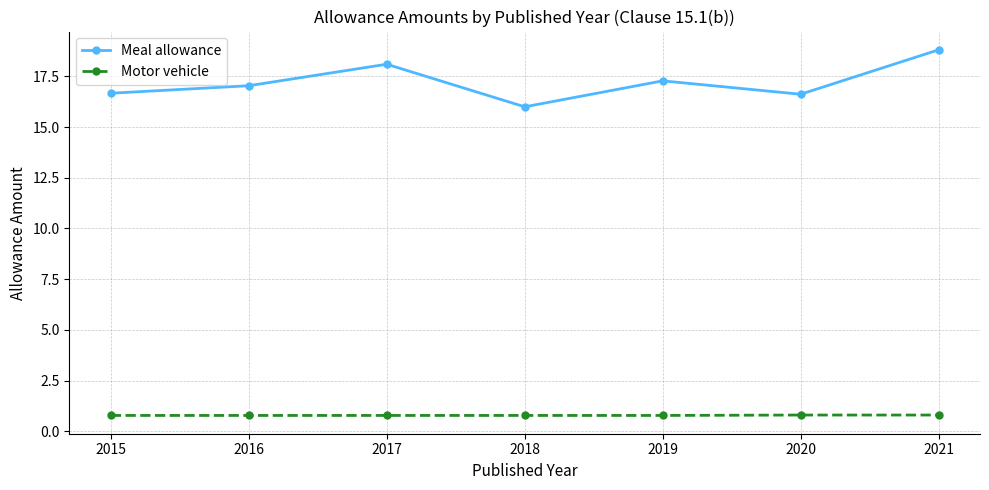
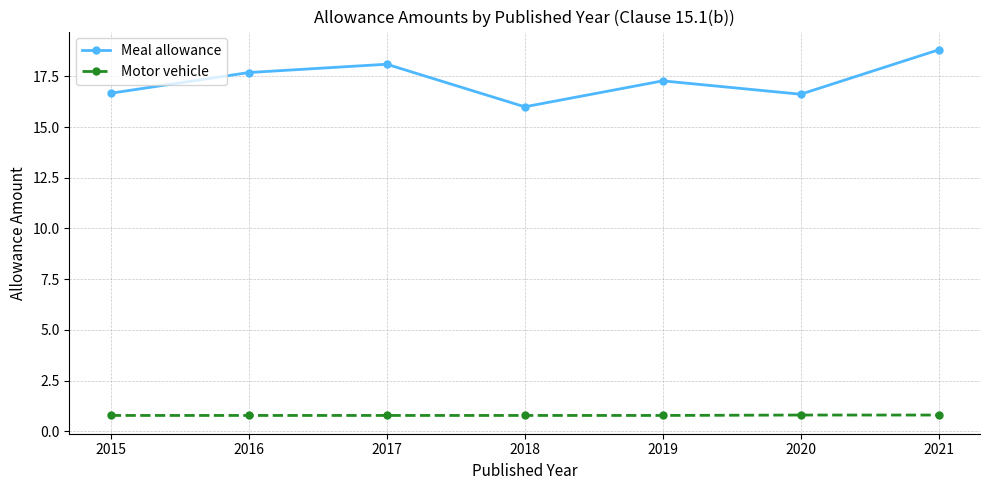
  {
    "Meal allowance": {
      "2015": 16.7,
-     "2016": 17.0,
+     "2016": 17.7,
      "2017": 18.1,
      "2018": 16.0,
      "2019": 17.3,
      "2020": 16.6,
      "2021": 18.8
    },
    "Motor vehicle": {
      "2015": 0.8,
      "2016": 0.8,
      "2017": 0.8,
      "2018": 0.8,
      "2019": 0.8,
      "2020": 0.8,
      "2021": 0.8
    }
  }
